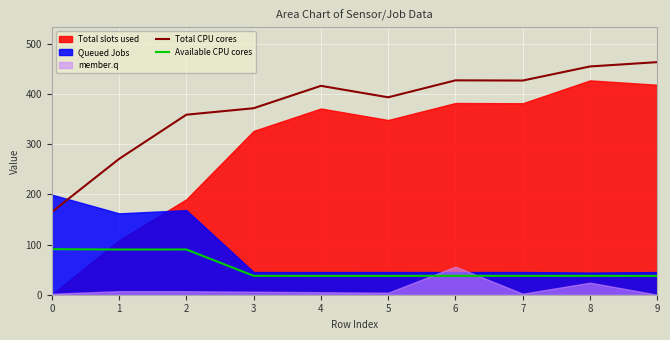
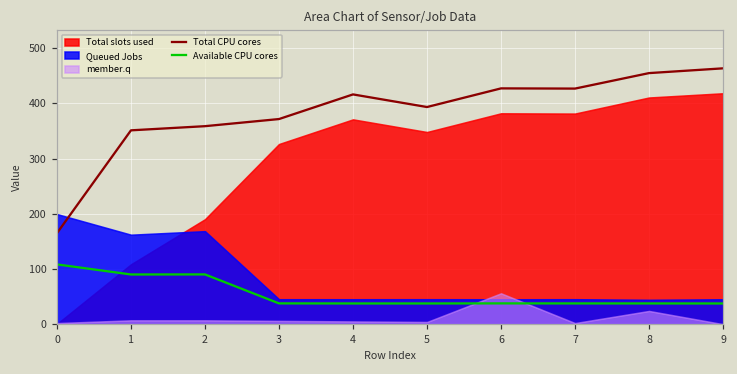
  {
    "Total CPU cores": {
      "0": 160,
-     "1": 270,
+     "1": 350,
      "2": 360,
      "3": 370,
      "4": 420,
      "5": 390,
      "6": 430,
      "7": 430,
      "8": 460,
      "9": 460
    },
    "Total slots used": {
      "1": 110,
      "2": 190,
      "3": 330,
      "4": 370,
      "5": 350,
      "6": 380,
      "7": 380,
-     "8": 430,
+     "8": 410,
      "9": 420
    },
    "Available CPU cores": {
-     "0": 90,
+     "0": 110,
      "1": 90,
      "2": 90,
      "3": 40,
      "4": 40,
      "5": 40,
      "6": 40,
      "7": 40,
      "8": 40,
      "9": 40
    },
    "Queued Jobs": {
      "0": 200,
      "1": 160,
      "2": 170,
      "3": 50,
      "4": 50,
      "5": 50,
      "6": 50,
      "7": 50,
      "8": 40,
      "9": 50
    },
    "member.q": {
      "1": 10,
      "2": 10,
      "3": 10,
      "4": 10,
      "6": 60,
      "8": 20,
      "9": 0
    }
  }
